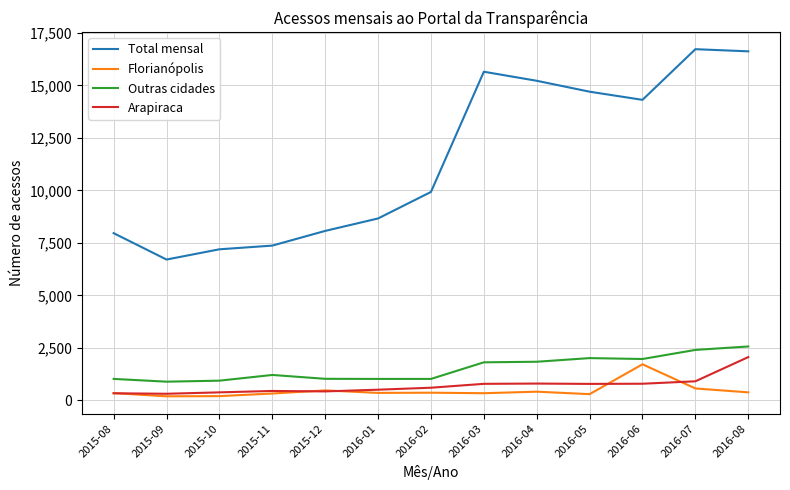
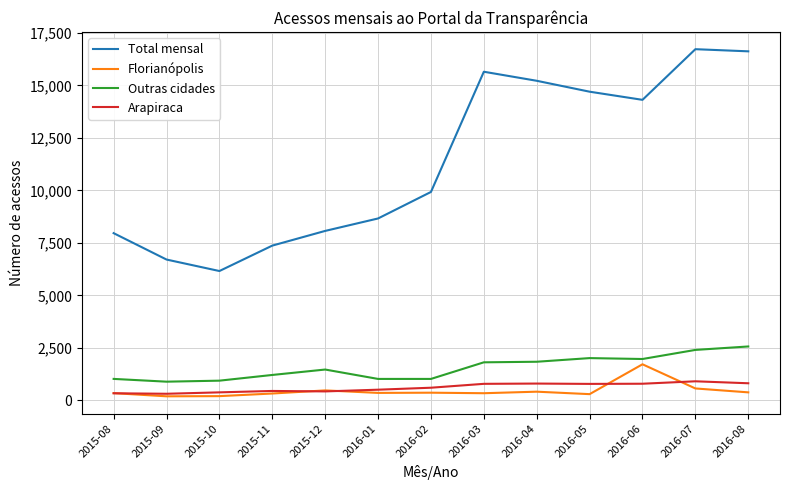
  {
    "Total mensal": {
      "2015-08": "8,000",
      "2015-09": "6,700",
-     "2015-10": "7,200",
+     "2015-10": "6,200",
      "2015-11": "7,400",
      "2015-12": "8,100",
      "2016-01": "8,700",
      "2016-02": "9,900",
      "2016-03": "15,700",
      "2016-04": "15,200",
      "2016-05": "14,700",
      "2016-06": "14,300",
      "2016-07": "16,700",
      "2016-08": "16,600"
    },
    "Florianópolis": {
      "2015-10": "200",
      "2016-01": "400",
      "2016-02": "400",
      "2016-03": "300",
      "2016-04": "400",
      "2016-05": "300",
      "2016-06": "1,700",
      "2016-07": "600",
      "2016-08": "400"
    },
    "Outras cidades": {
      "2015-08": "1,000",
      "2015-09": "900",
      "2015-10": "900",
      "2015-11": "1,200",
-     "2015-12": "1,000",
+     "2015-12": "1,500",
      "2016-01": "1,000",
      "2016-02": "1,000",
      "2016-03": "1,800",
      "2016-04": "1,800",
      "2016-05": "2,000",
      "2016-06": "2,000",
      "2016-07": "2,400",
      "2016-08": "2,600"
    },
    "Arapiraca": {
      "2015-10": "400",
      "2016-01": "500",
      "2016-02": "600",
      "2016-03": "800",
      "2016-04": "800",
      "2016-05": "800",
      "2016-06": "800",
      "2016-07": "900",
-     "2016-08": "2,100"
+     "2016-08": "800"
    }
  }
